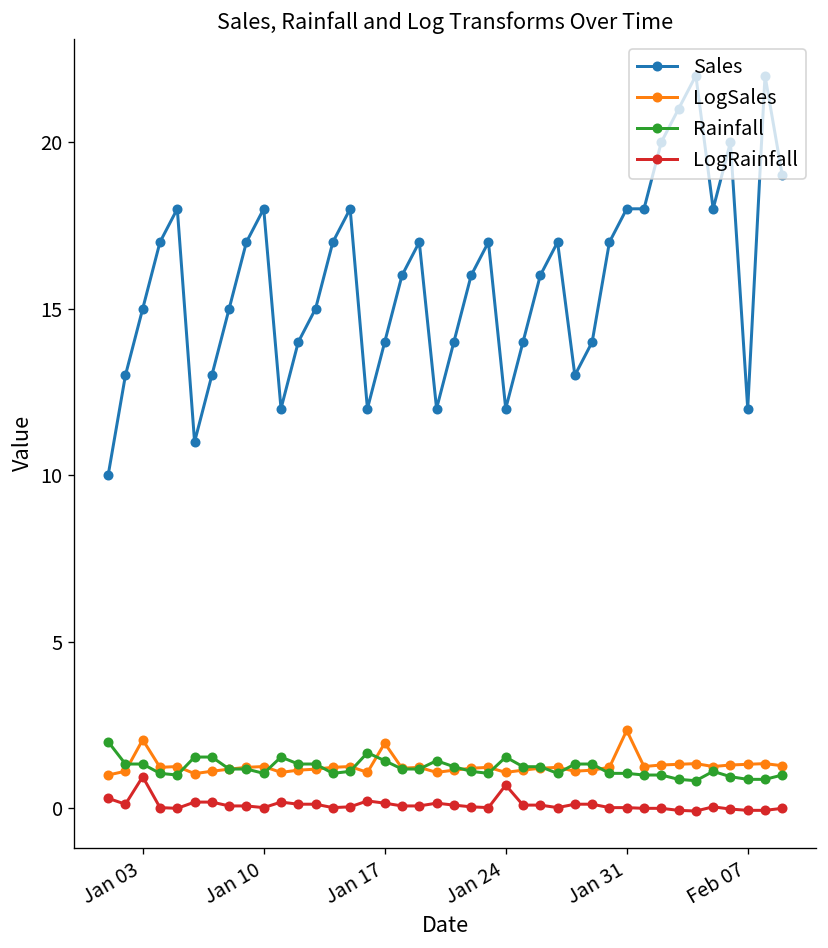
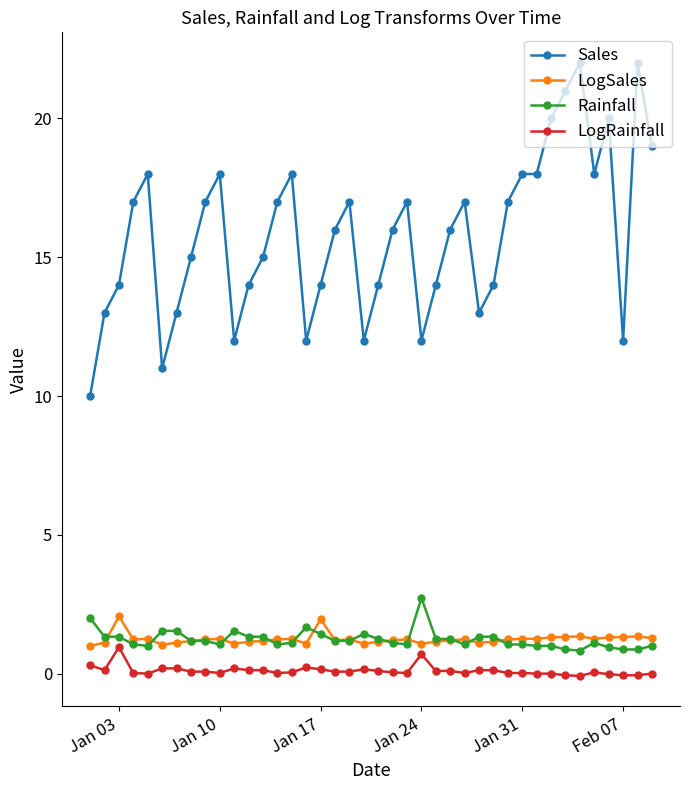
  {
    "Sales": {
-     "Jan 03": 15,
+     "Jan 03": 14,
      "Jan 10": 18,
      "Jan 17": 14,
      "Jan 24": 12,
      "Jan 31": 18,
      "Feb 07": 12
    },
    "LogSales": {
      "Jan 03": 2.1,
      "Jan 10": 1.3,
      "Jan 17": 2.0,
      "Jan 24": 1.1,
-     "Jan 31": 2.3,
+     "Jan 31": 1.3,
      "Feb 07": 1.3
    },
    "Rainfall": {
      "Jan 03": 1.3,
      "Jan 10": 1.1,
      "Jan 17": 1.4,
-     "Jan 24": 1.5,
+     "Jan 24": 2.7,
      "Jan 31": 1.1,
      "Feb 07": 0.9
    },
    "LogRainfall": {
      "Jan 03": 0.9,
      "Jan 10": 0.0,
      "Jan 17": 0.2,
      "Jan 24": 0.7,
      "Jan 31": 0.0,
      "Feb 07": -0.1
    }
  }
